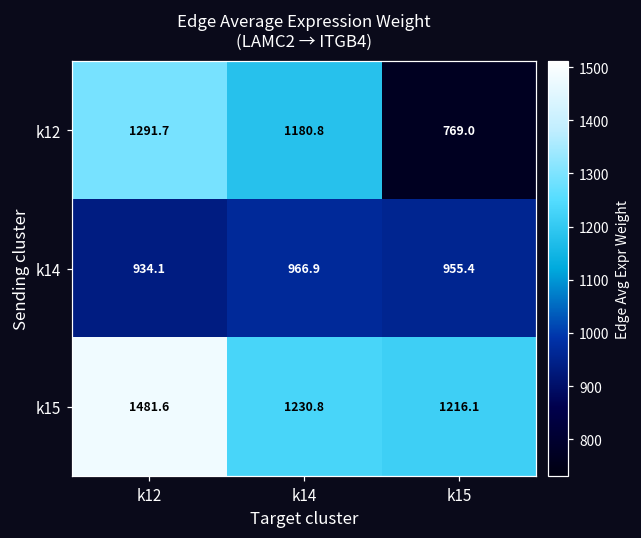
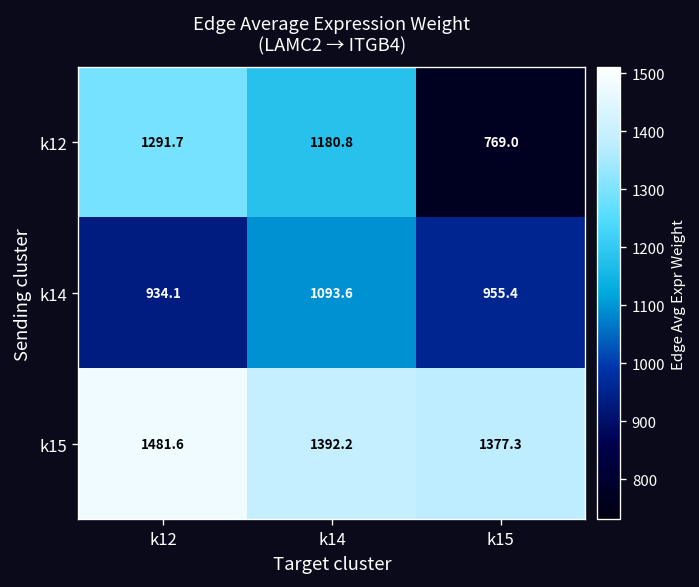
  {
    "k12": {
      "k12": 1291.7,
      "k14": 1180.8,
      "k15": 769.0
    },
    "k14": {
      "k12": 934.1,
-     "k14": 966.9,
+     "k14": 1093.6,
      "k15": 955.4
    },
    "k15": {
      "k12": 1481.6,
-     "k14": 1230.8,
-     "k15": 1216.1
+     "k14": 1392.2,
+     "k15": 1377.3
    }
  }
